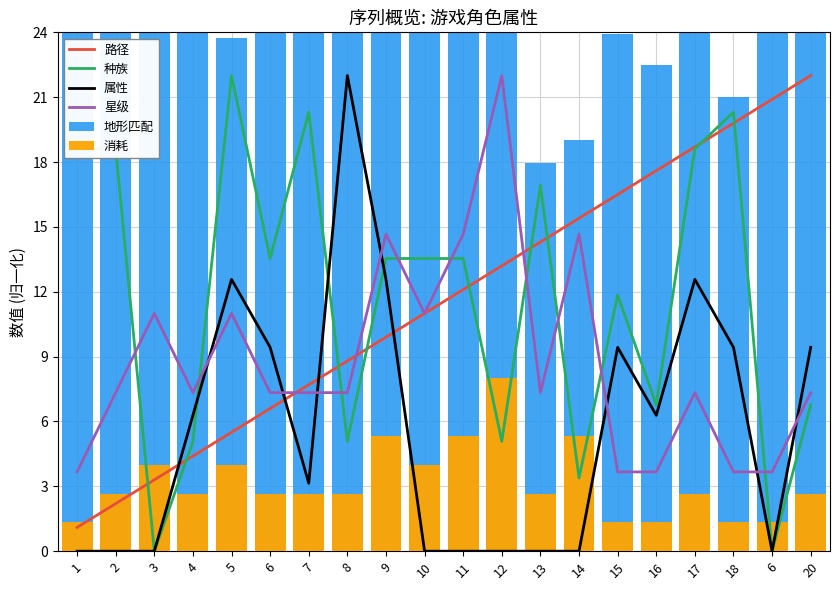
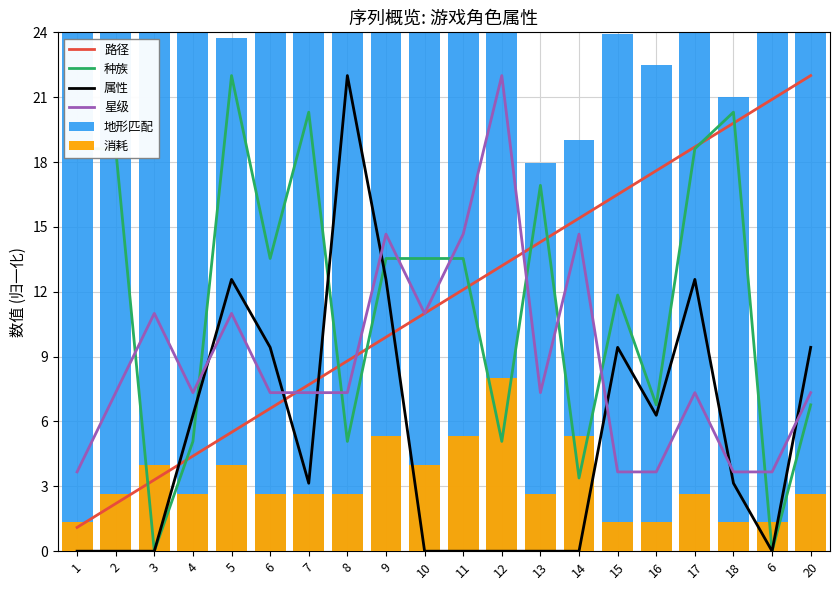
  {
    "地形匹配": {
      "1": 24.0,
      "2": 24.0,
      "3": 24.0,
      "4": 24.0,
      "5": 23.7,
      "7": 24.0,
      "8": 24.0,
      "9": 24.0,
      "10": 24.0,
      "11": 24.0,
      "12": 24.0,
      "13": 18.0,
      "14": 19.0,
      "15": 23.9,
      "16": 22.5,
      "17": 24.0,
      "18": 21.0,
      "20": 24.0
    },
    "路径": {
      "1": 1.1,
      "2": 2.2,
      "3": 3.3,
      "4": 4.4,
      "5": 5.5,
      "7": 7.7,
      "8": 8.8,
      "9": 9.9,
      "11": 12.1,
      "12": 13.2,
      "13": 14.3,
      "14": 15.4,
      "15": 16.5,
      "16": 17.6,
      "18": 19.8,
      "20": 22.0
    },
    "种族": {
      "4": 5.1,
      "5": 22.0,
      "7": 20.3,
      "8": 5.1,
      "9": 13.5,
      "10": 13.5,
      "11": 13.5,
      "12": 5.1,
      "13": 16.9,
      "14": 3.4,
      "15": 11.8,
      "16": 6.8,
      "18": 20.3,
      "20": 6.8
    },
    "属性": {
      "1": 0.0,
      "2": 0.0,
      "4": 6.3,
      "5": 12.6,
      "7": 3.1,
      "8": 22.0,
      "9": 12.6,
      "10": 0.0,
      "11": 0.0,
      "12": 0.0,
      "13": 0.0,
      "14": 0.0,
      "15": 9.4,
      "16": 6.3,
      "17": 12.6,
-     "18": 9.4,
+     "18": 3.1,
      "20": 9.4
    },
    "星级": {
      "1": 3.7,
      "2": 7.3,
      "3": 11.0,
      "4": 7.3,
      "5": 11.0,
      "7": 7.3,
      "8": 7.3,
      "9": 14.7,
      "11": 14.7,
      "12": 22.0,
      "13": 7.3,
      "14": 14.7,
      "15": 3.7,
      "16": 3.7,
      "17": 7.3,
      "18": 3.7,
      "20": 7.3
    }
  }
